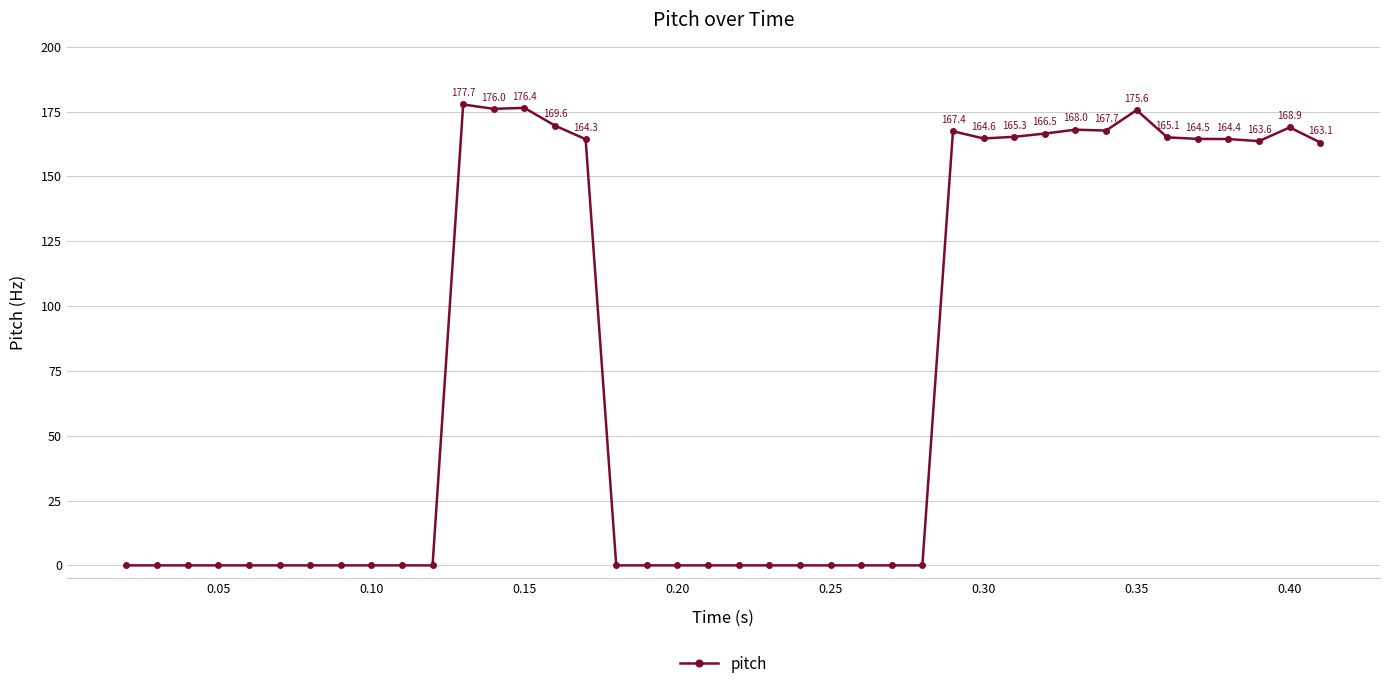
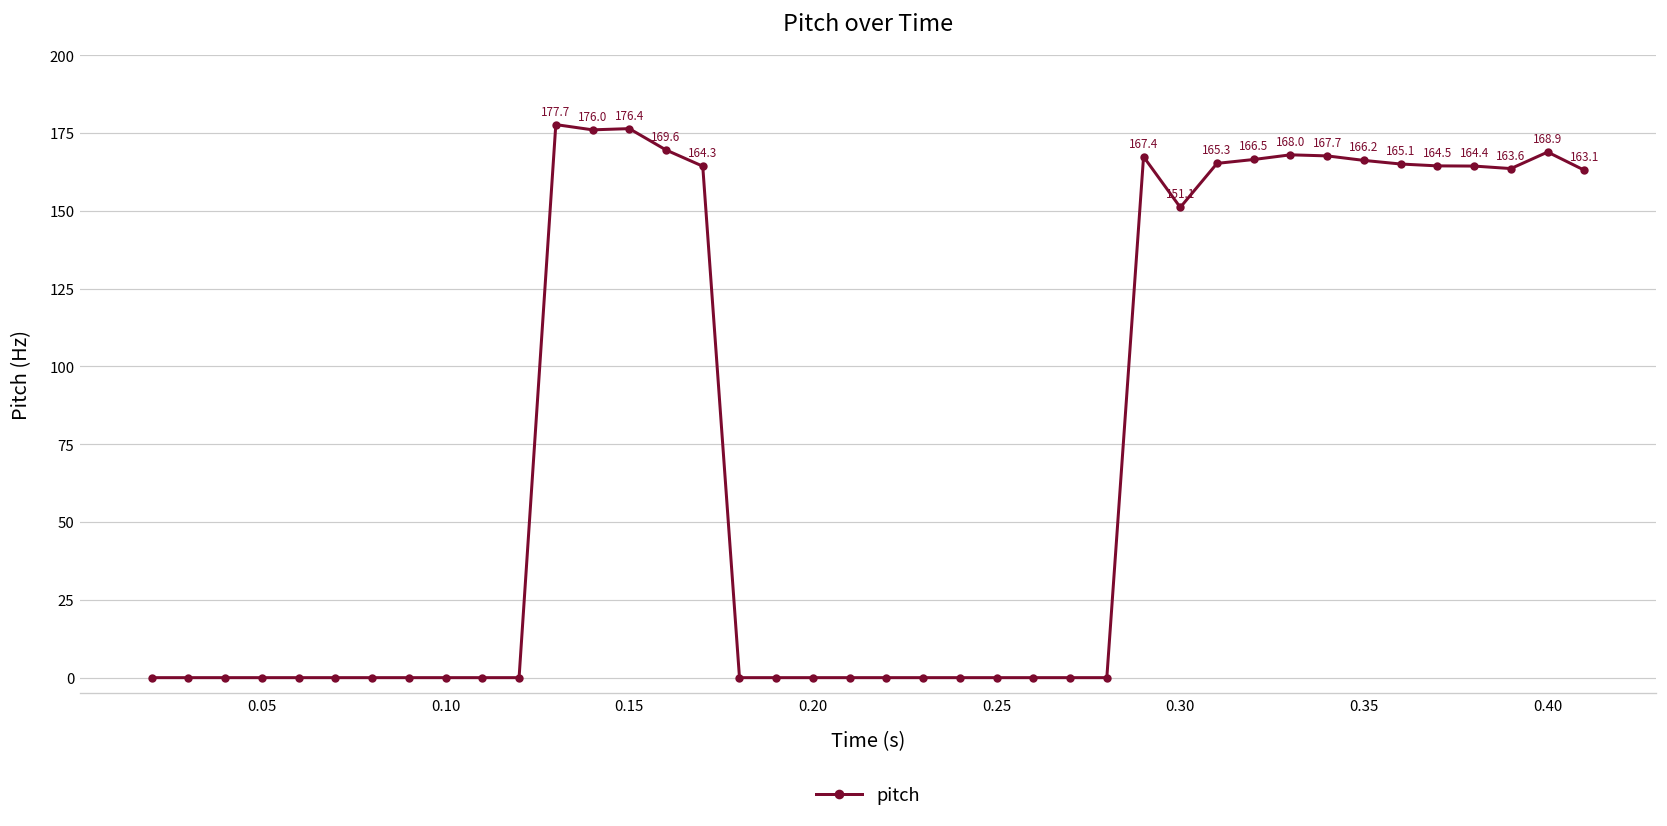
  {
    "0.15": 176.4,
-   "0.30": 164.6,
-   "0.35": 175.6,
+   "0.30": 151.1,
+   "0.35": 166.2,
    "0.40": 168.9
  }
